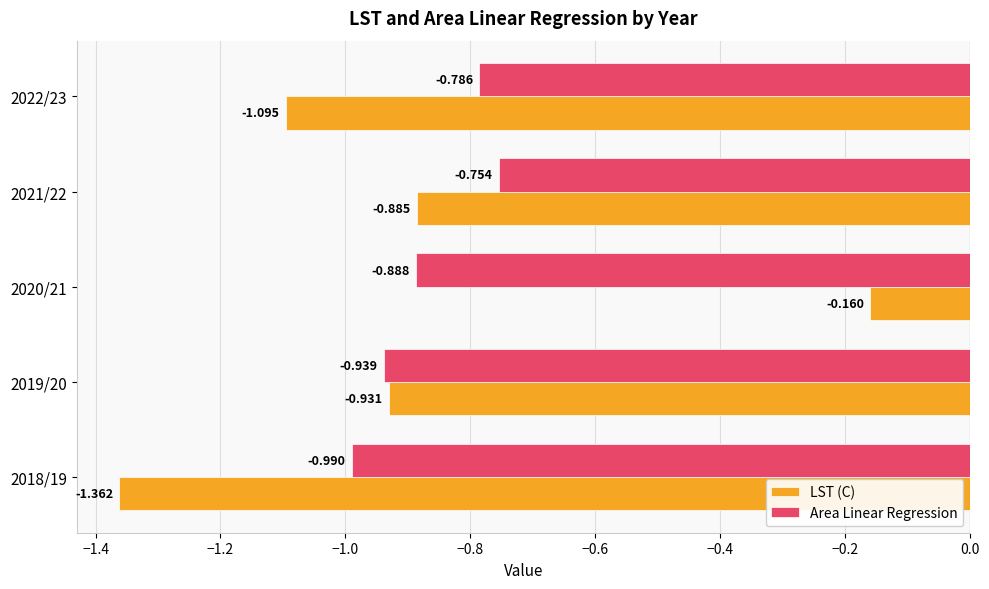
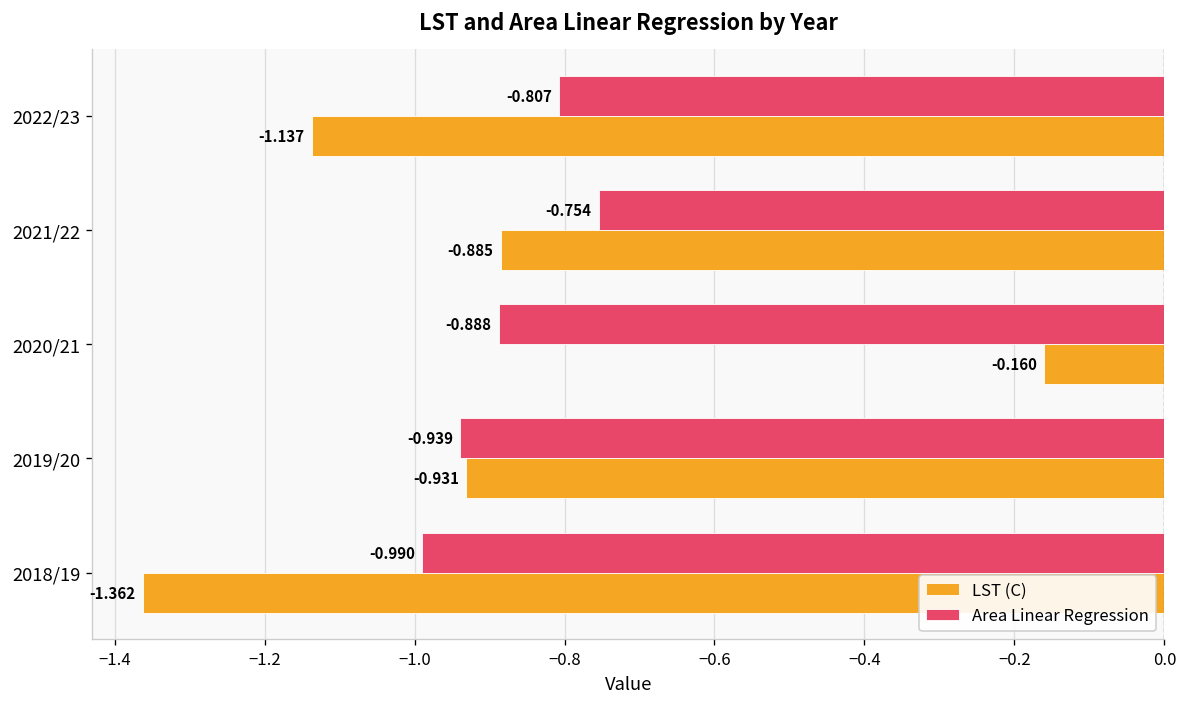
  {
    "LST (C)": {
-     "2022/23": -1.095,
+     "2022/23": -1.137,
      "2021/22": -0.885,
      "2020/21": -0.160,
      "2019/20": -0.931,
      "2018/19": -1.362
    },
    "Area Linear Regression": {
-     "2022/23": -0.786,
+     "2022/23": -0.807,
      "2021/22": -0.754,
      "2020/21": -0.888,
      "2019/20": -0.939,
      "2018/19": -0.990
    }
  }
